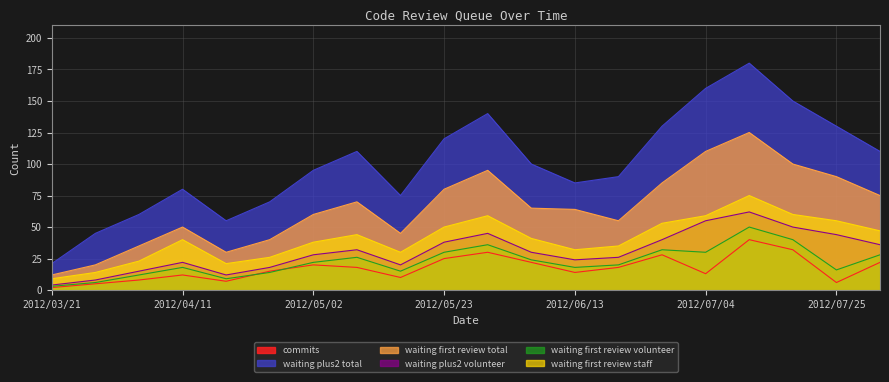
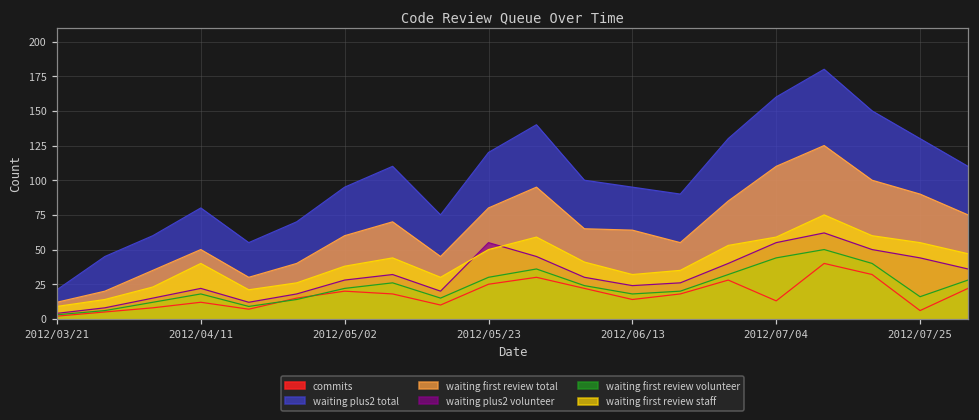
  {
    "commits": {
      "2012/04/11": 12,
      "2012/05/23": 25,
      "2012/06/13": 14,
      "2012/07/04": 13,
      "2012/07/25": 6
    },
    "waiting plus2 total": {
      "2012/03/21": 21,
      "2012/04/11": 80,
      "2012/05/02": 95,
      "2012/05/23": 120,
-     "2012/06/13": 85,
+     "2012/06/13": 95,
      "2012/07/04": 160,
      "2012/07/25": 130
    },
    "waiting first review total": {
      "2012/03/21": 12,
      "2012/04/11": 50,
      "2012/05/02": 60,
      "2012/05/23": 80,
      "2012/06/13": 64,
      "2012/07/04": 110,
      "2012/07/25": 90
    },
    "waiting plus2 volunteer": {
      "2012/04/11": 22,
      "2012/05/02": 28,
-     "2012/05/23": 38,
+     "2012/05/23": 55,
      "2012/06/13": 24,
      "2012/07/04": 55,
      "2012/07/25": 44
    },
    "waiting first review volunteer": {
      "2012/04/11": 18,
      "2012/05/23": 30,
      "2012/06/13": 18,
-     "2012/07/04": 30,
+     "2012/07/04": 44,
      "2012/07/25": 16
    },
    "waiting first review staff": {
      "2012/03/21": 9,
      "2012/04/11": 40,
      "2012/05/02": 38,
      "2012/05/23": 50,
      "2012/06/13": 32,
      "2012/07/04": 59,
      "2012/07/25": 55
    }
  }
